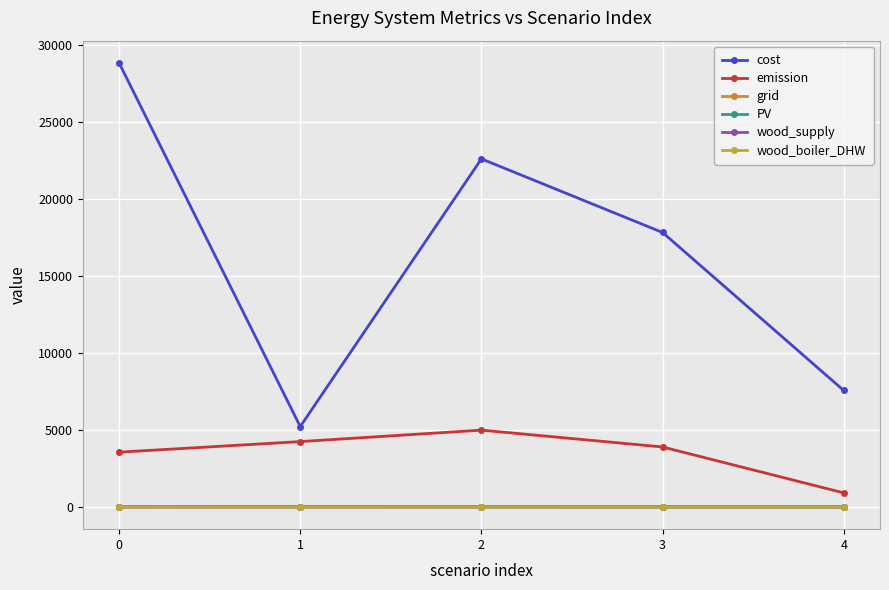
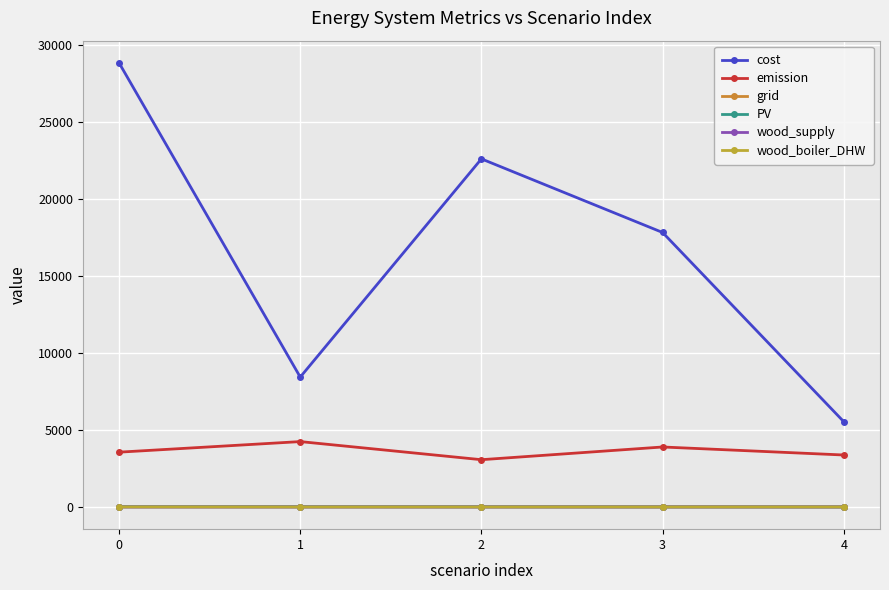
  {
    "cost": {
      "0": 28900,
-     "1": 5200,
+     "1": 8400,
      "2": 22600,
      "3": 17800,
-     "4": 7600
+     "4": 5500
    },
    "emission": {
      "0": 3600,
      "1": 4200,
-     "2": 5000,
+     "2": 3100,
      "3": 3900,
-     "4": 900
+     "4": 3400
    },
    "wood_boiler_DHW": {
      "0": 0,
      "1": 0,
      "2": 0,
      "3": 0,
      "4": 0
    }
  }
